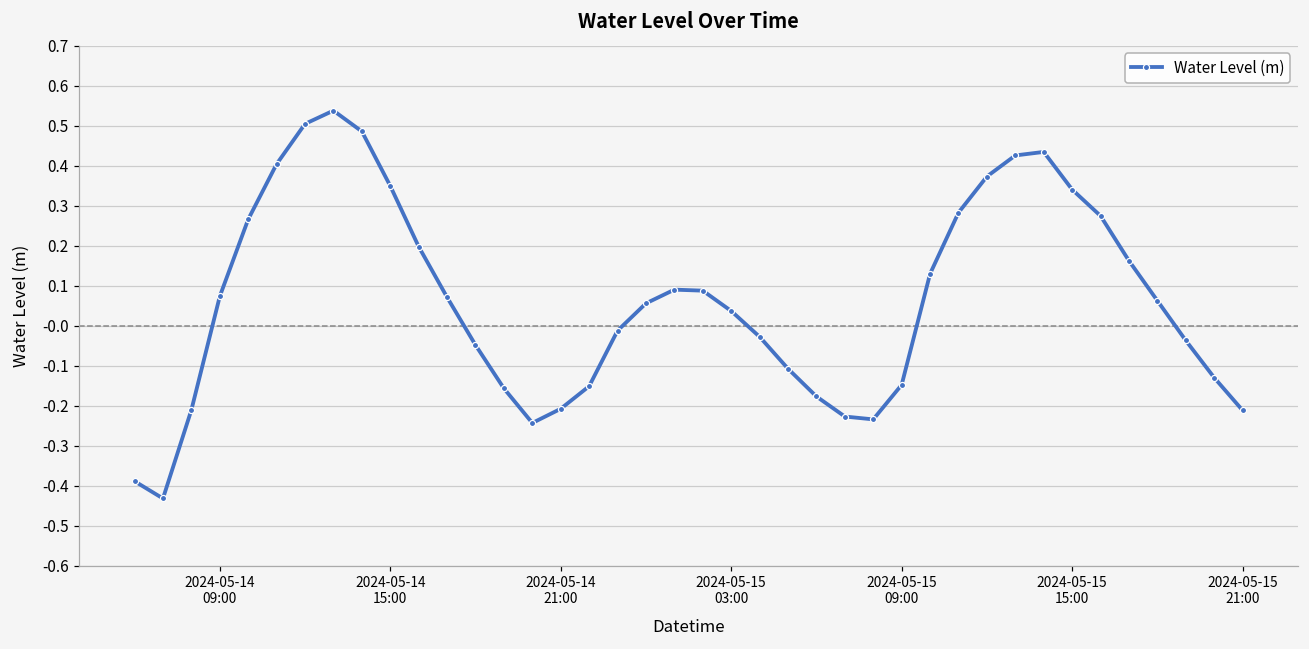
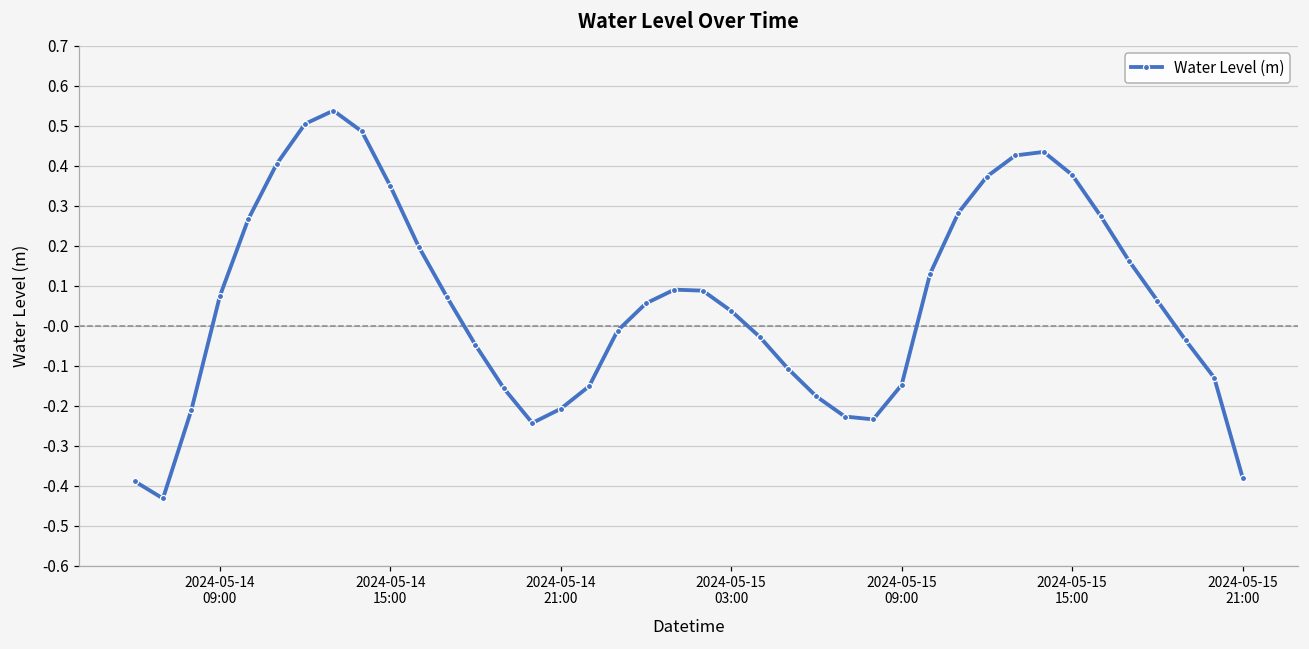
  {
    "2024-05-14 09:00": 0.07,
    "2024-05-14 15:00": 0.35,
    "2024-05-14 21:00": -0.21,
    "2024-05-15 03:00": 0.04,
    "2024-05-15 09:00": -0.15,
-   "2024-05-15 15:00": 0.34,
-   "2024-05-15 21:00": -0.21
+   "2024-05-15 15:00": 0.38,
+   "2024-05-15 21:00": -0.38
  }
